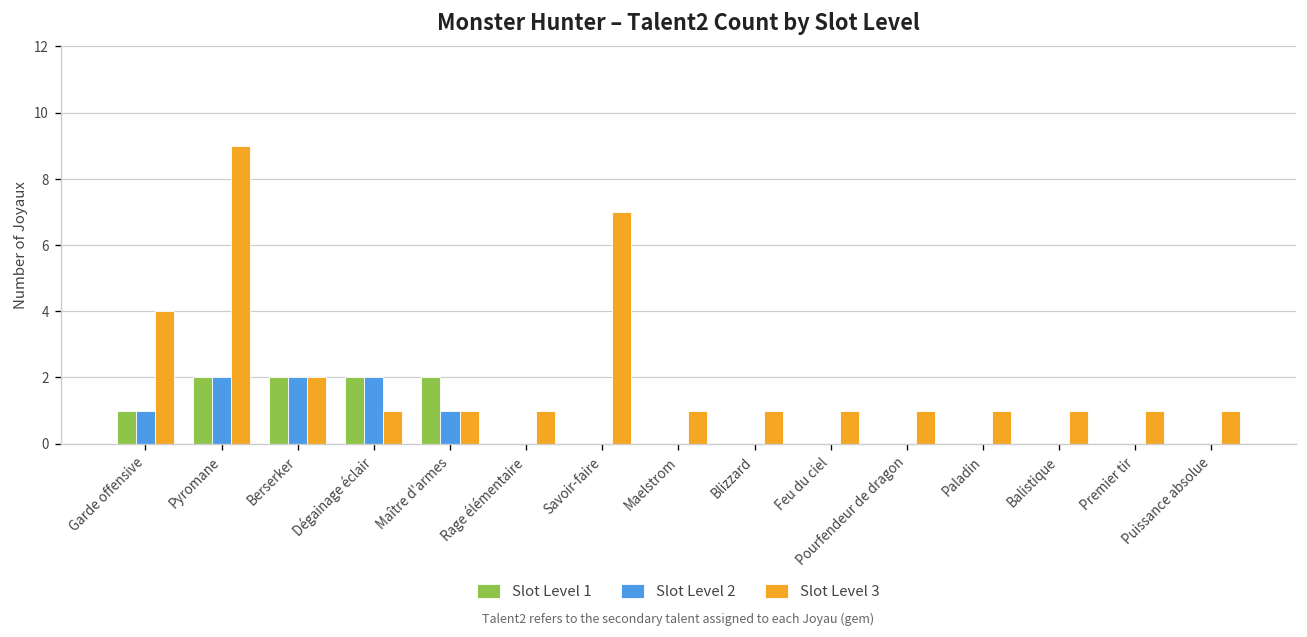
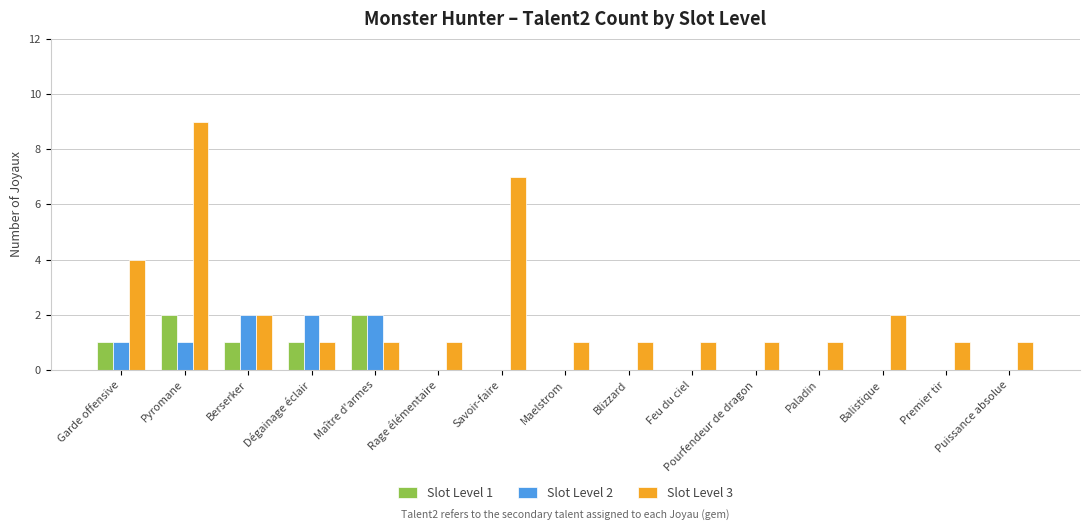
  {
    "Slot Level 1": {
      "Garde offensive": 1,
      "Pyromane": 2,
-     "Berserker": 2,
-     "Dégainage éclair": 2,
+     "Berserker": 1,
+     "Dégainage éclair": 1,
      "Maître d'armes": 2,
      "Rage élémentaire": 0,
      "Savoir-faire": 0,
      "Maelstrom": 0,
      "Blizzard": 0,
      "Feu du ciel": 0,
      "Pourfendeur de dragon": 0,
      "Paladin": 0,
      "Balistique": 0,
      "Premier tir": 0,
      "Puissance absolue": 0
    },
    "Slot Level 2": {
      "Garde offensive": 1,
-     "Pyromane": 2,
+     "Pyromane": 1,
      "Berserker": 2,
      "Dégainage éclair": 2,
-     "Maître d'armes": 1,
+     "Maître d'armes": 2,
      "Rage élémentaire": 0,
      "Savoir-faire": 0,
      "Maelstrom": 0,
      "Blizzard": 0,
      "Feu du ciel": 0,
      "Pourfendeur de dragon": 0,
      "Paladin": 0,
      "Balistique": 0,
      "Premier tir": 0,
      "Puissance absolue": 0
    },
    "Slot Level 3": {
      "Garde offensive": 4,
      "Pyromane": 9,
      "Berserker": 2,
      "Dégainage éclair": 1,
      "Maître d'armes": 1,
      "Rage élémentaire": 1,
      "Savoir-faire": 7,
      "Maelstrom": 1,
      "Blizzard": 1,
      "Feu du ciel": 1,
      "Pourfendeur de dragon": 1,
      "Paladin": 1,
-     "Balistique": 1,
+     "Balistique": 2,
      "Premier tir": 1,
      "Puissance absolue": 1
    }
  }
